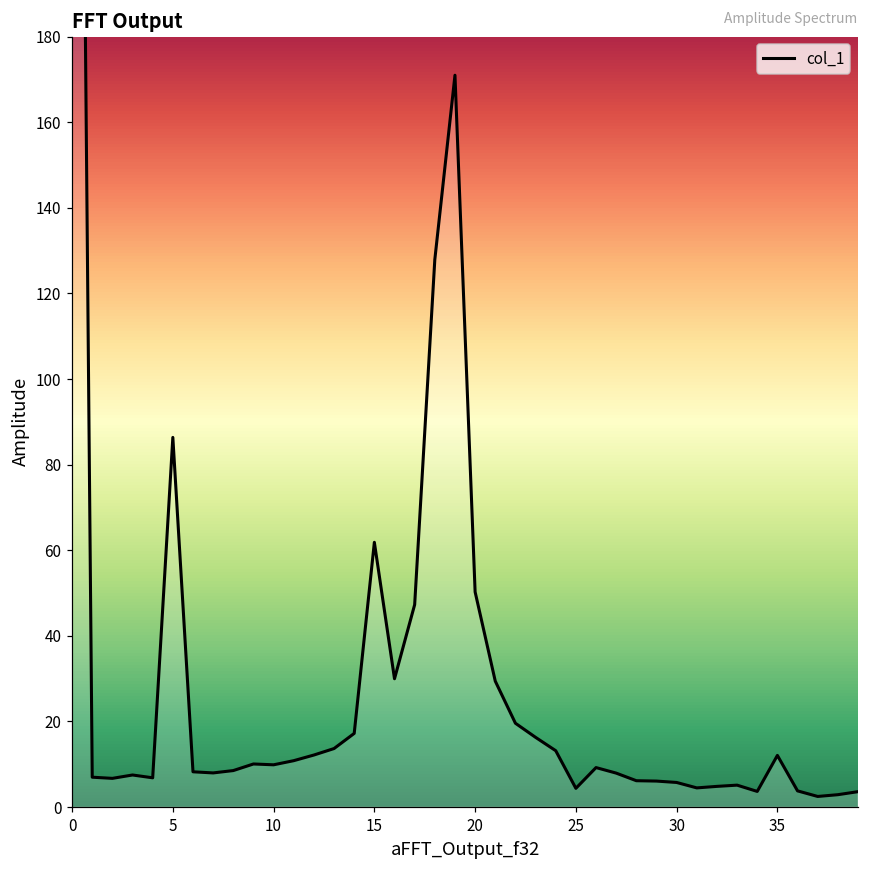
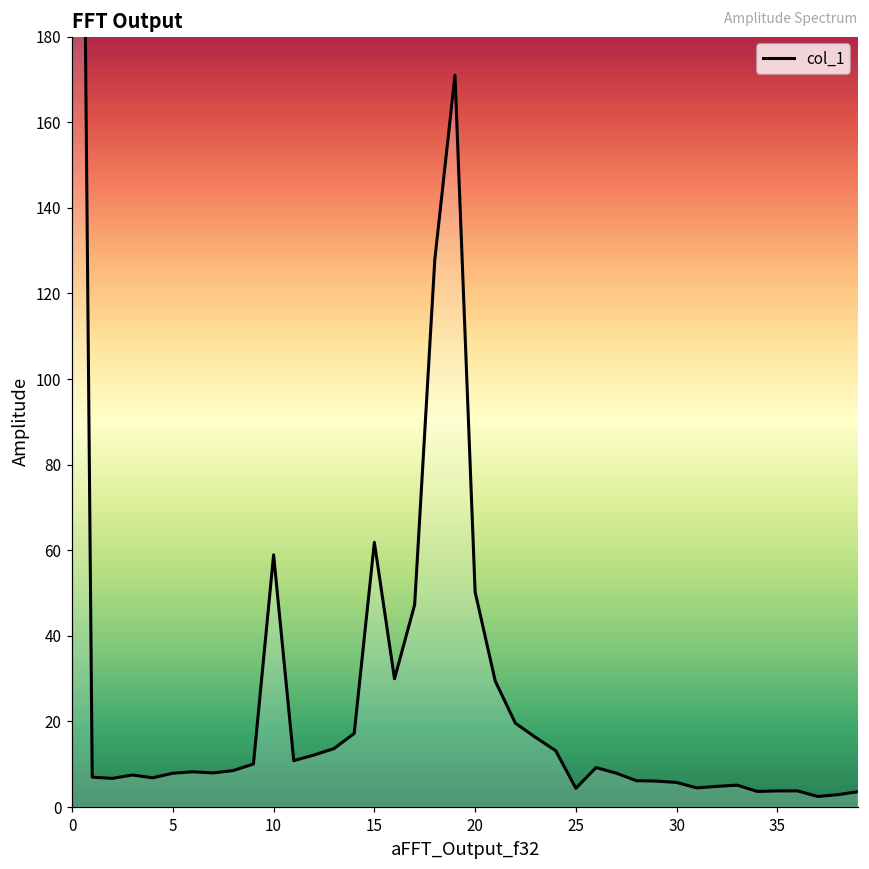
  {
-   "5": 86,
-   "10": 10,
+   "5": 8,
+   "10": 59,
    "15": 62,
    "20": 50,
    "25": 4,
    "30": 6,
-   "35": 12
+   "35": 4
  }
